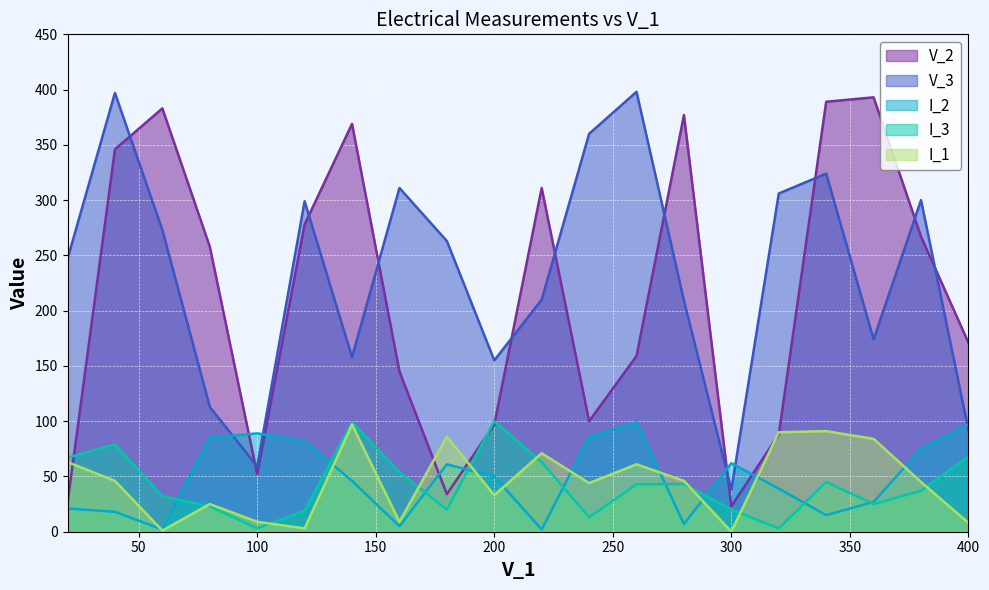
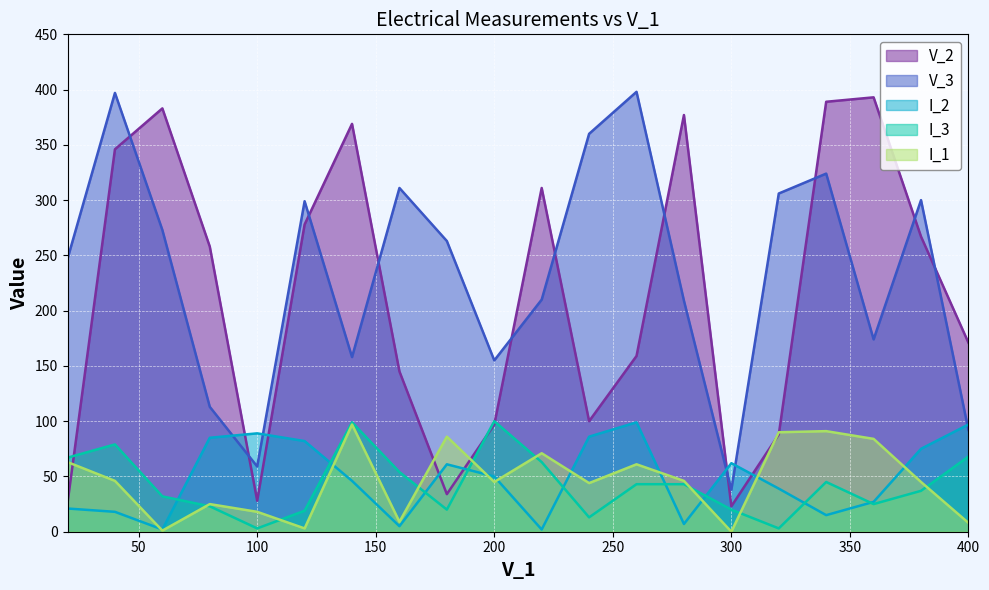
  {
    "V_2": {
-     "100": 52,
+     "100": 28,
      "200": 97,
      "300": 23,
      "400": 171
    },
    "V_3": {
      "100": 59,
      "200": 155,
      "300": 38,
      "400": 92
    },
    "I_1": {
-     "100": 9,
-     "200": 33,
+     "100": 18,
+     "200": 45,
      "300": 0,
      "400": 8
    }
  }
